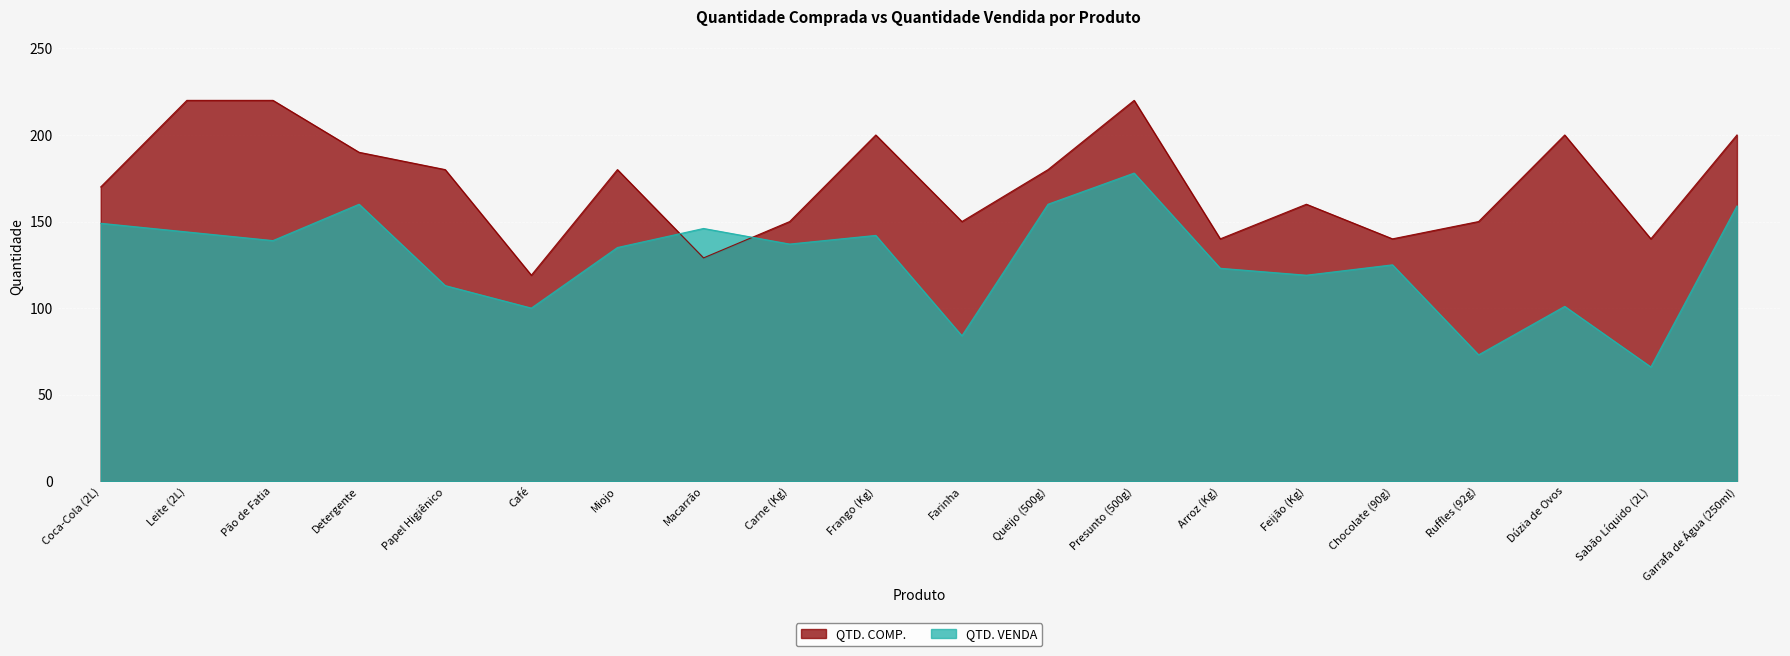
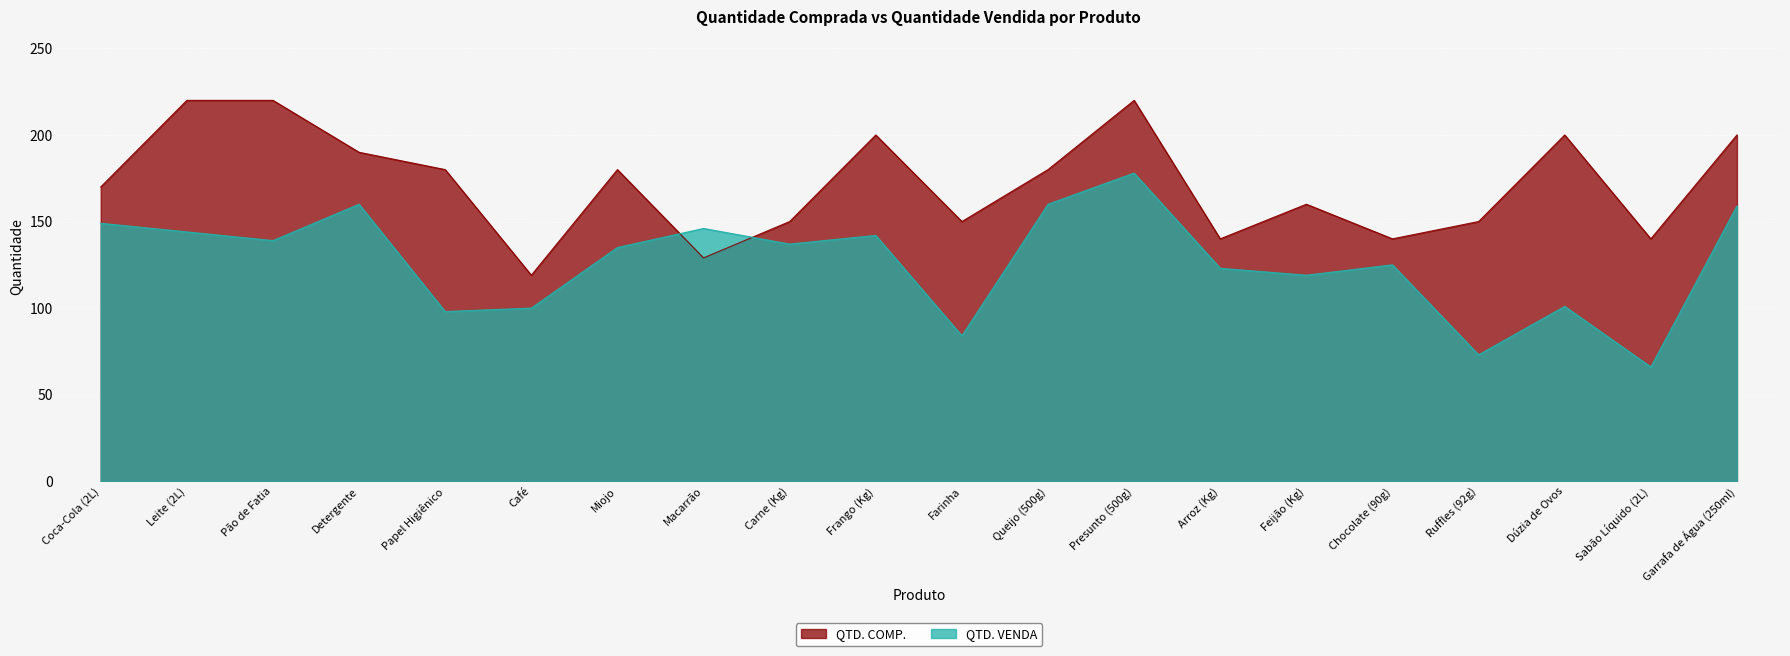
  {
    "QTD. COMP.": {
      "Coca-Cola (2L)": 170,
      "Leite (2L)": 220,
      "Pão de Fatia": 220,
      "Detergente": 190,
      "Papel Higiênico": 180,
      "Café": 119,
      "Miojo": 180,
      "Macarrão": 129,
      "Carne (Kg)": 150,
      "Frango (Kg)": 200,
      "Farinha": 150,
      "Queijo (500g)": 180,
      "Presunto (500g)": 220,
      "Arroz (Kg)": 140,
      "Feijão (Kg)": 160,
      "Chocolate (90g)": 140,
      "Ruffles (92g)": 150,
      "Dúzia de Ovos": 200,
      "Sabão Líquido (2L)": 140,
      "Garrafa de Água (250ml)": 200
    },
    "QTD. VENDA": {
      "Coca-Cola (2L)": 149,
      "Leite (2L)": 144,
      "Pão de Fatia": 139,
      "Detergente": 160,
-     "Papel Higiênico": 113,
+     "Papel Higiênico": 98,
      "Café": 100,
      "Miojo": 135,
      "Macarrão": 146,
      "Carne (Kg)": 137,
      "Frango (Kg)": 142,
      "Farinha": 84,
      "Queijo (500g)": 160,
      "Presunto (500g)": 178,
      "Arroz (Kg)": 123,
      "Feijão (Kg)": 119,
      "Chocolate (90g)": 125,
      "Ruffles (92g)": 73,
      "Dúzia de Ovos": 101,
      "Sabão Líquido (2L)": 66,
      "Garrafa de Água (250ml)": 159
    }
  }
